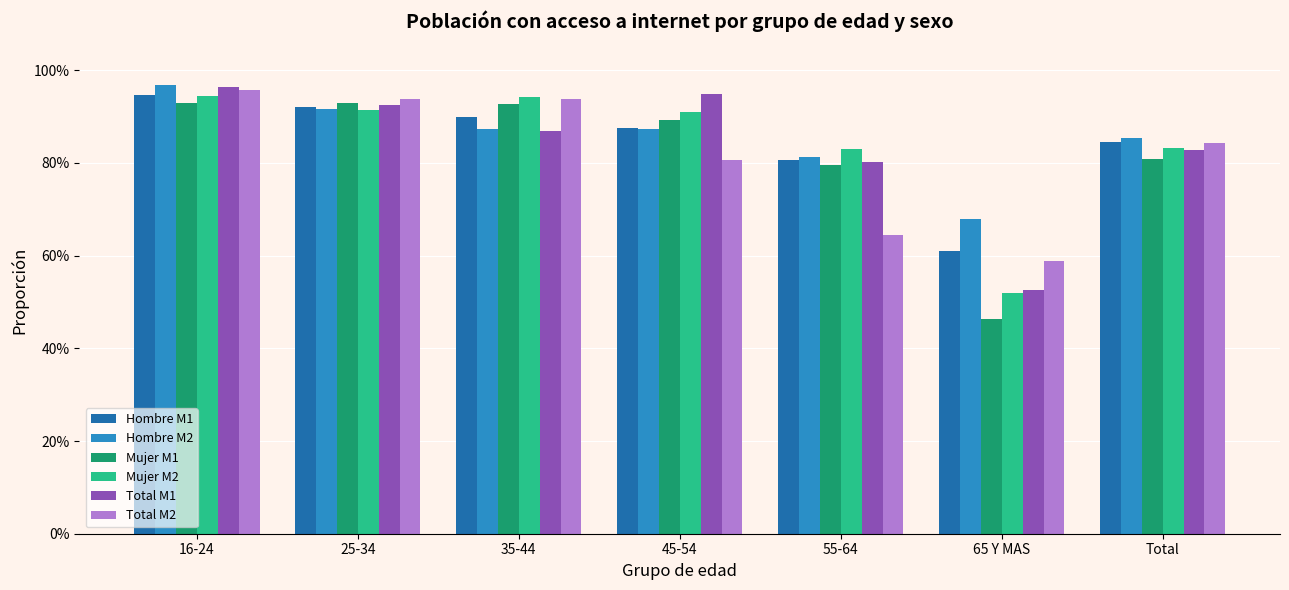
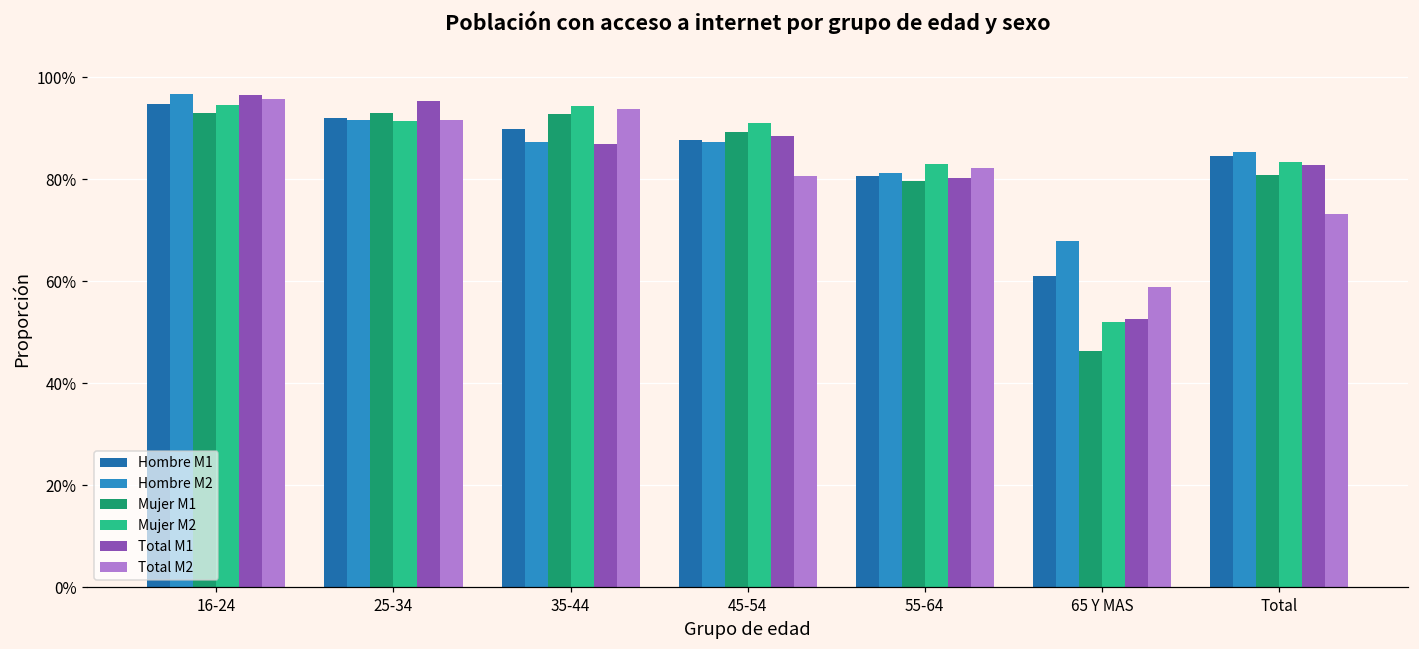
  {
    "Total M1": {
      "16-24": "96%",
-     "25-34": "92%",
+     "25-34": "95%",
      "35-44": "87%",
-     "45-54": "95%",
+     "45-54": "88%",
      "55-64": "80%",
      "65 Y MAS": "53%",
      "Total": "83%"
    },
    "Total M2": {
      "16-24": "96%",
-     "25-34": "94%",
+     "25-34": "92%",
      "35-44": "94%",
      "45-54": "81%",
-     "55-64": "64%",
+     "55-64": "82%",
      "65 Y MAS": "59%",
-     "Total": "84%"
+     "Total": "73%"
    }
  }
